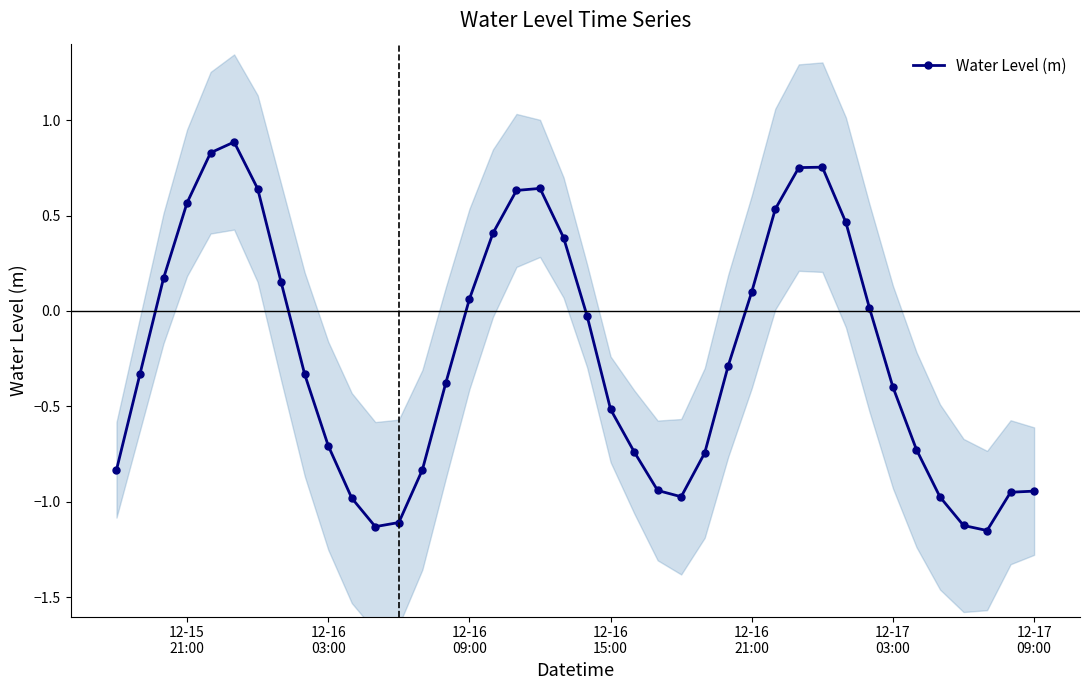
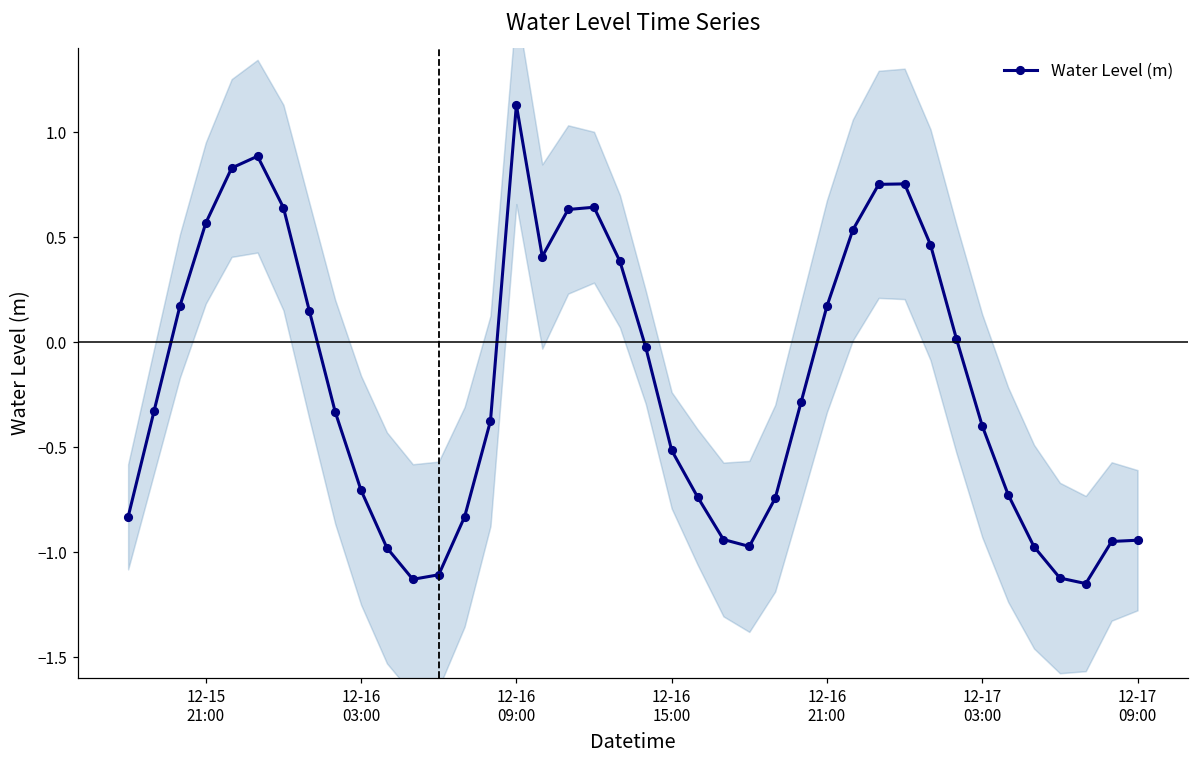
  {
    "Water Level (m)": {
      "12-15 21:00": 0.57,
      "12-16 03:00": -0.71,
-     "12-16 09:00": 0.06,
+     "12-16 09:00": 1.13,
      "12-16 15:00": -0.52,
-     "12-16 21:00": 0.10,
+     "12-16 21:00": 0.17,
      "12-17 03:00": -0.40,
      "12-17 09:00": -0.94
    }
  }
